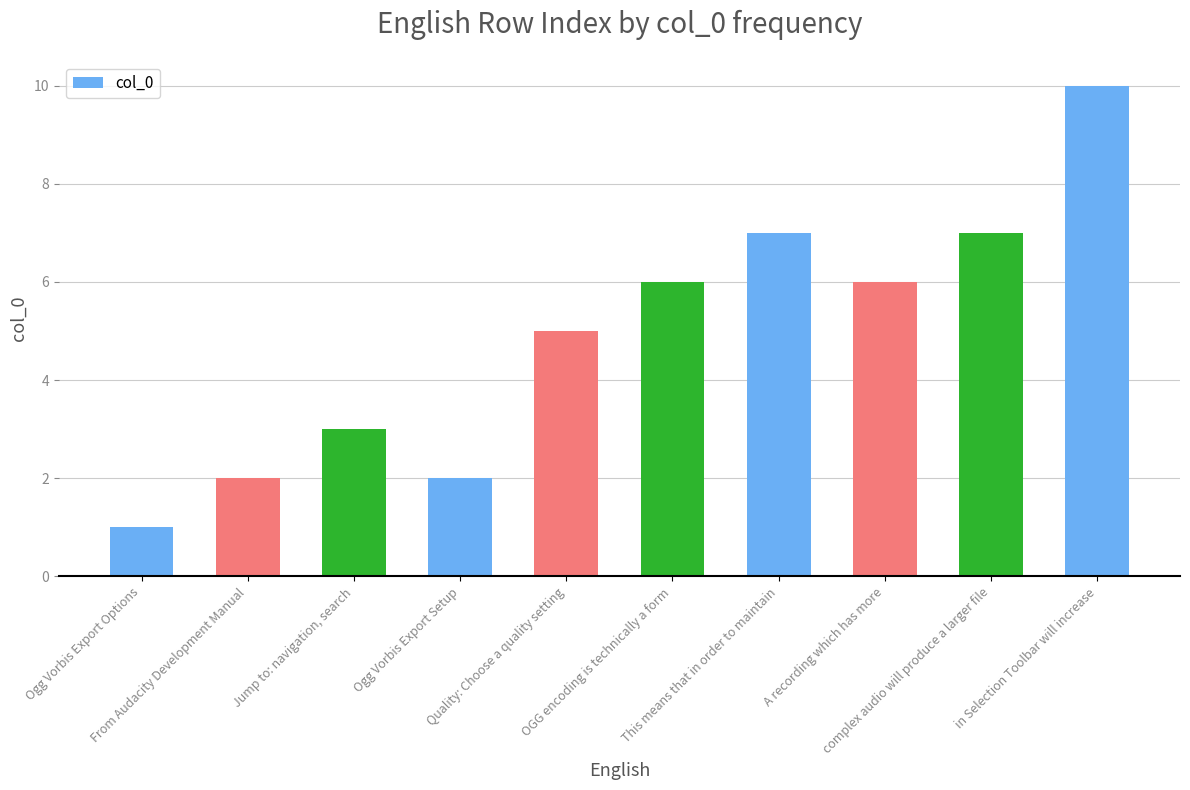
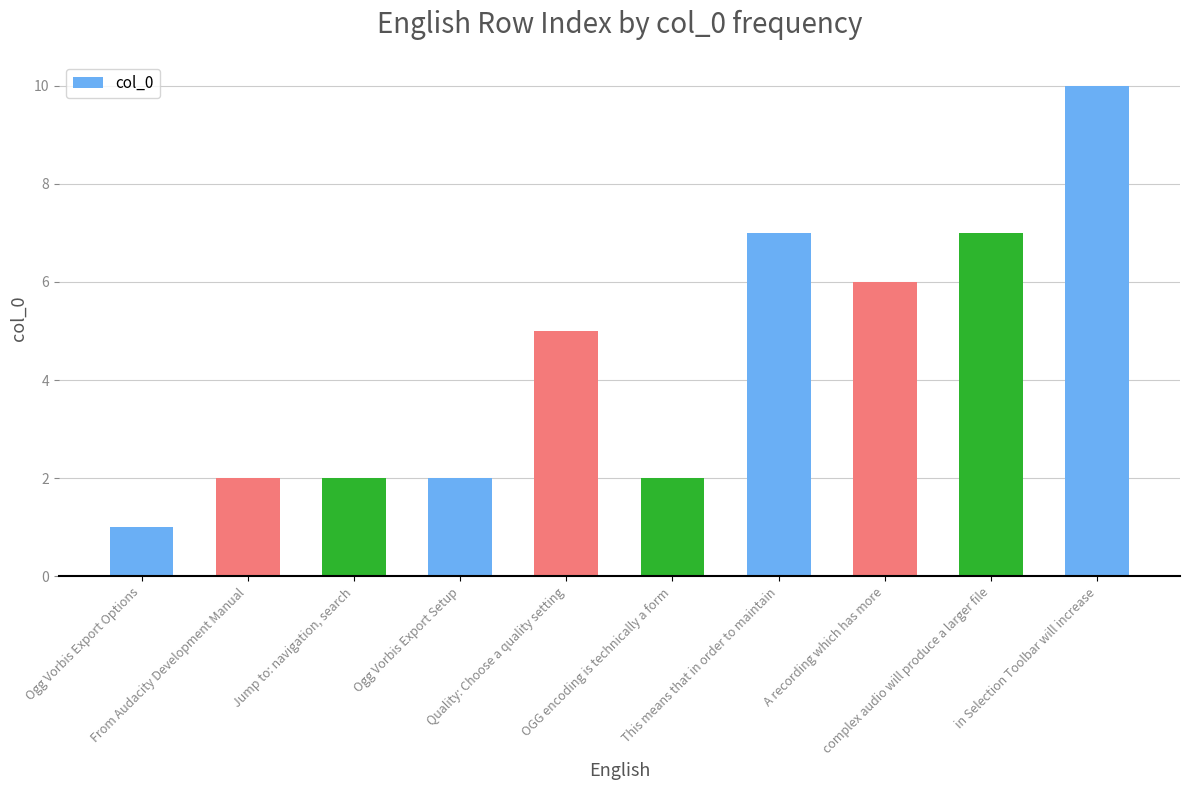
  {
    "Ogg Vorbis Export Options": 1,
    "From Audacity Development Manual": 2,
-   "Jump to: navigation, search": 3,
+   "Jump to: navigation, search": 2,
    "Ogg Vorbis Export Setup": 2,
    "Quality: Choose a quality setting": 5,
-   "OGG encoding is technically a form": 6,
+   "OGG encoding is technically a form": 2,
    "This means that in order to maintain": 7,
    "A recording which has more": 6,
    "complex audio will produce a larger file": 7,
    "in Selection Toolbar will increase": 10
  }
